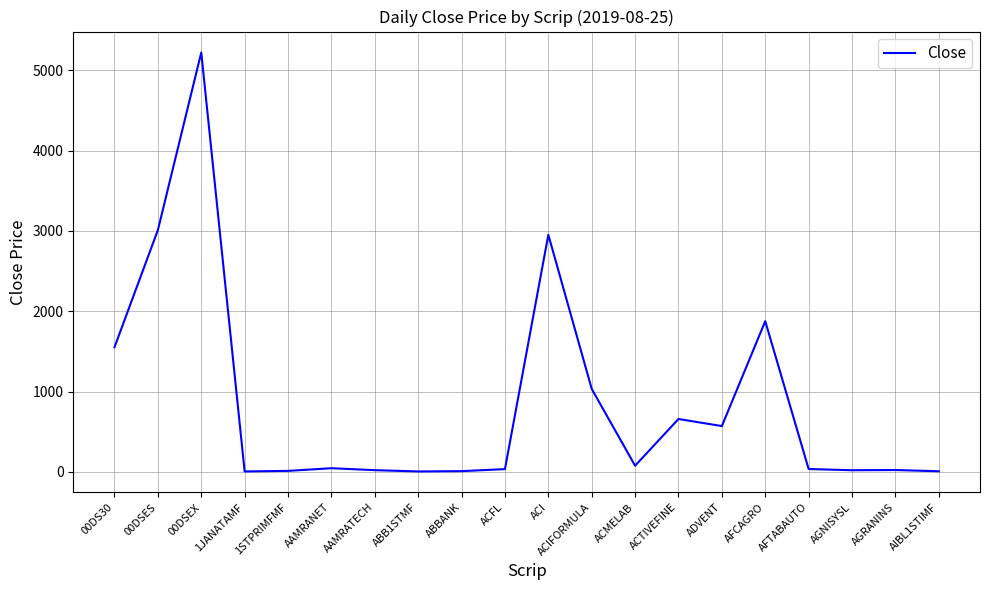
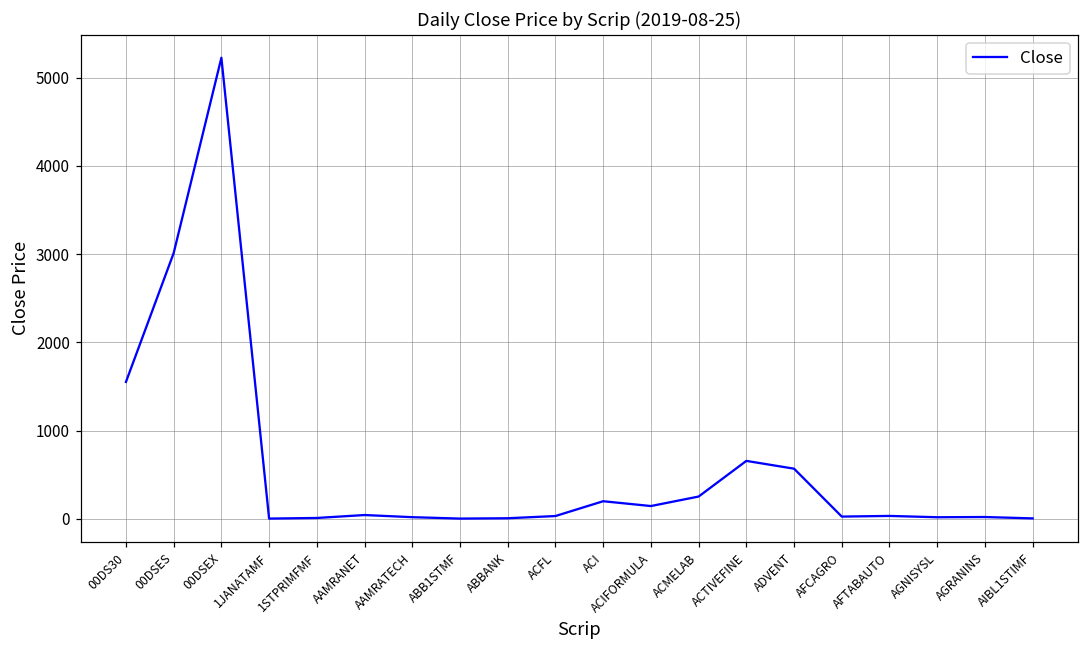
  {
    "00DS30": 1600,
    "00DSES": 3000,
    "00DSEX": 5200,
    "1JANATAMF": 0,
    "1STPRIMFMF": 0,
    "AAMRANET": 0,
    "AAMRATECH": 0,
    "ABB1STMF": 0,
    "ABBANK": 0,
    "ACFL": 0,
-   "ACI": 3000,
-   "ACIFORMULA": 1000,
-   "ACMELAB": 100,
+   "ACI": 200,
+   "ACIFORMULA": 100,
+   "ACMELAB": 300,
    "ACTIVEFINE": 700,
    "ADVENT": 600,
-   "AFCAGRO": 1900,
+   "AFCAGRO": 0,
    "AFTABAUTO": 0,
    "AGNISYSL": 0,
    "AGRANINS": 0,
    "AIBL1STIMF": 0
  }
